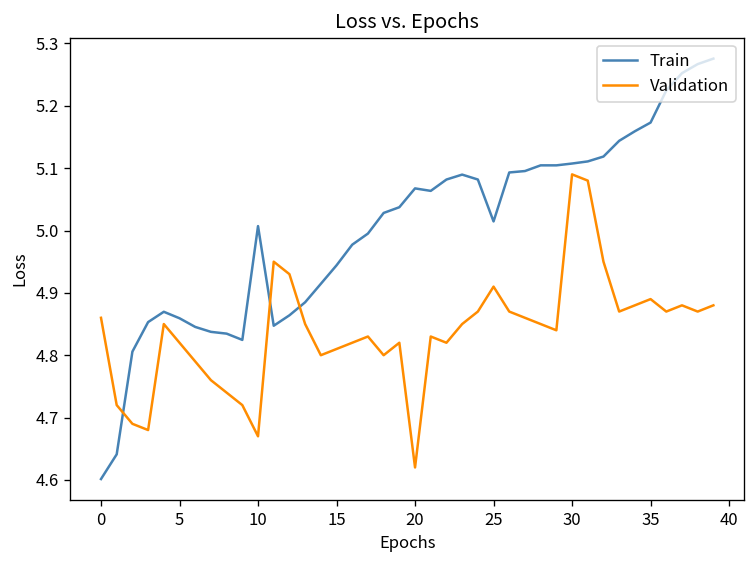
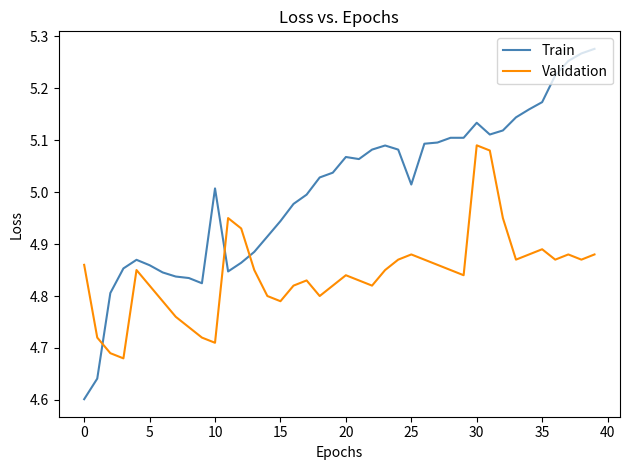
  {
    "Train": {
      "0": 4.60,
      "5": 4.86,
      "10": 5.01,
      "15": 4.94,
      "20": 5.07,
      "25": 5.01,
-     "30": 5.11,
+     "30": 5.13,
      "35": 5.17
    },
    "Validation": {
      "0": 4.86,
      "5": 4.82,
-     "10": 4.67,
-     "15": 4.81,
-     "20": 4.62,
-     "25": 4.91,
+     "10": 4.71,
+     "15": 4.79,
+     "20": 4.84,
+     "25": 4.88,
      "30": 5.09,
      "35": 4.89
    }
  }
